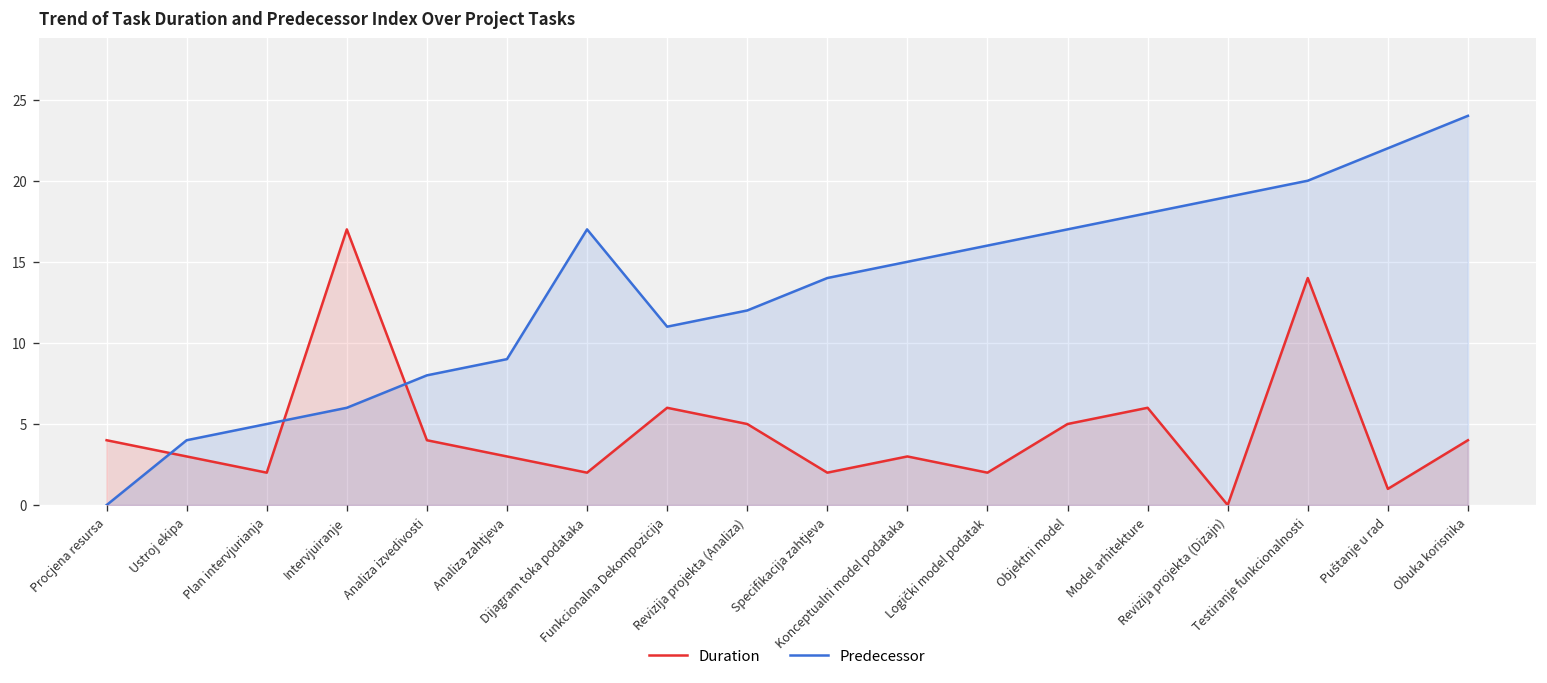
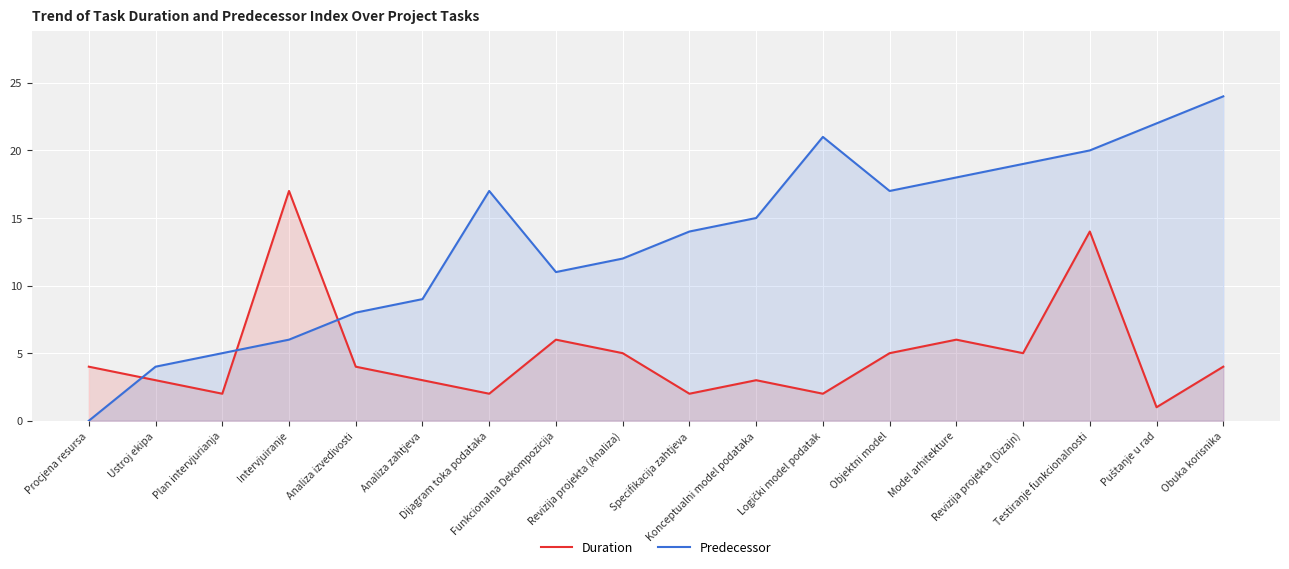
  {
    "Duration": {
      "Procjena resursa": 4,
      "Ustroj ekipa": 3,
      "Plan intervjurianja": 2,
      "Intervjuiranje": 17,
      "Analiza izvedivosti": 4,
      "Analiza zahtjeva": 3,
      "Dijagram toka podataka": 2,
      "Funkcionalna Dekompozicija": 6,
      "Revizija projekta (Analiza)": 5,
      "Specifikacija zahtjeva": 2,
      "Konceptualni model podataka": 3,
      "Logički model podatak": 2,
      "Objektni model": 5,
      "Model arhitekture": 6,
-     "Revizija projekta (Dizajn)": 0,
+     "Revizija projekta (Dizajn)": 5,
      "Testiranje funkcionalnosti": 14,
      "Puštanje u rad": 1,
      "Obuka korisnika": 4
    },
    "Predecessor": {
      "Procjena resursa": 0,
      "Ustroj ekipa": 4,
      "Plan intervjurianja": 5,
      "Intervjuiranje": 6,
      "Analiza izvedivosti": 8,
      "Analiza zahtjeva": 9,
      "Dijagram toka podataka": 17,
      "Funkcionalna Dekompozicija": 11,
      "Revizija projekta (Analiza)": 12,
      "Specifikacija zahtjeva": 14,
      "Konceptualni model podataka": 15,
-     "Logički model podatak": 16,
+     "Logički model podatak": 21,
      "Objektni model": 17,
      "Model arhitekture": 18,
      "Revizija projekta (Dizajn)": 19,
      "Testiranje funkcionalnosti": 20,
      "Puštanje u rad": 22,
      "Obuka korisnika": 24
    }
  }
